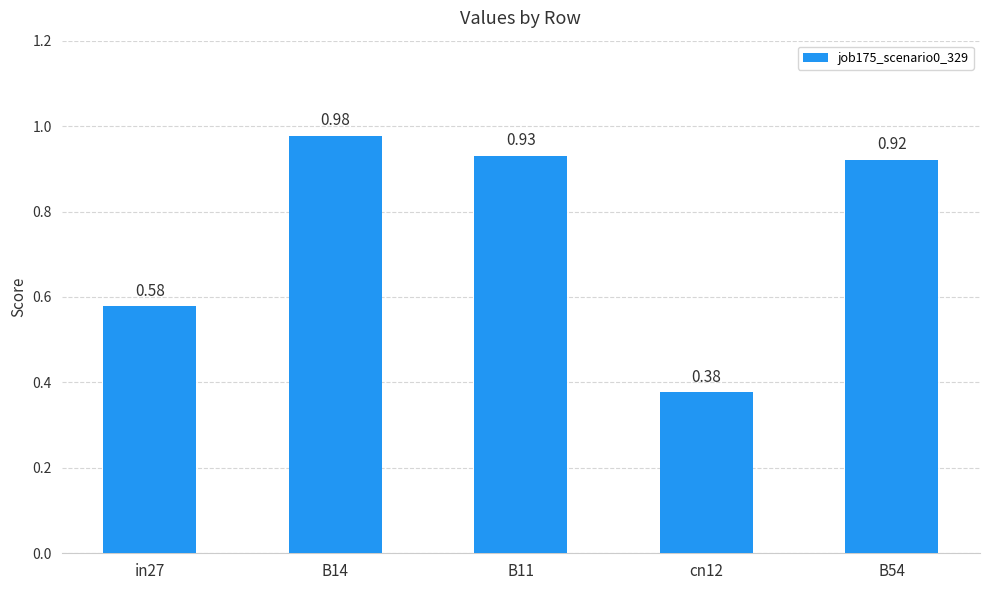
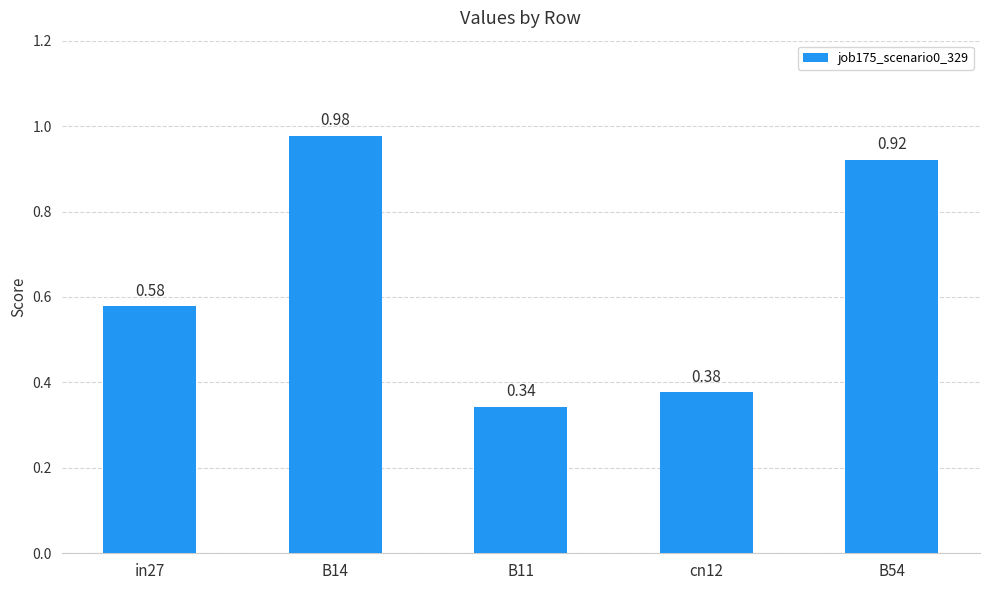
  {
    "in27": 0.58,
    "B14": 0.98,
-   "B11": 0.93,
+   "B11": 0.34,
    "cn12": 0.38,
    "B54": 0.92
  }
